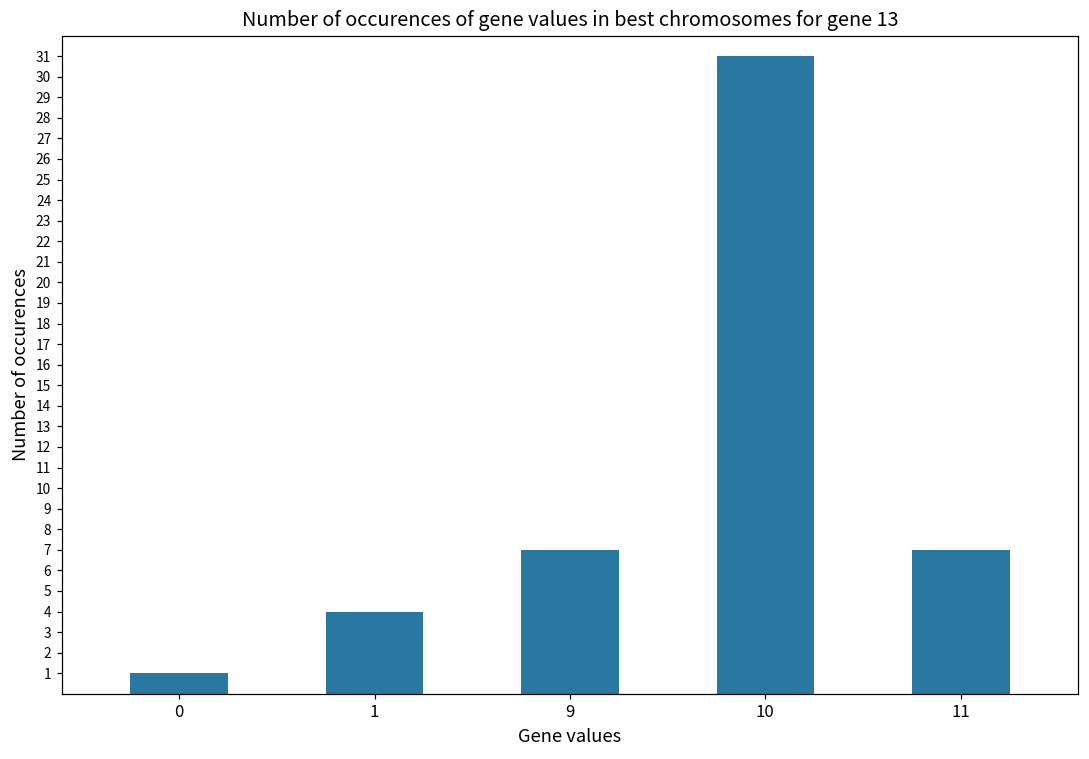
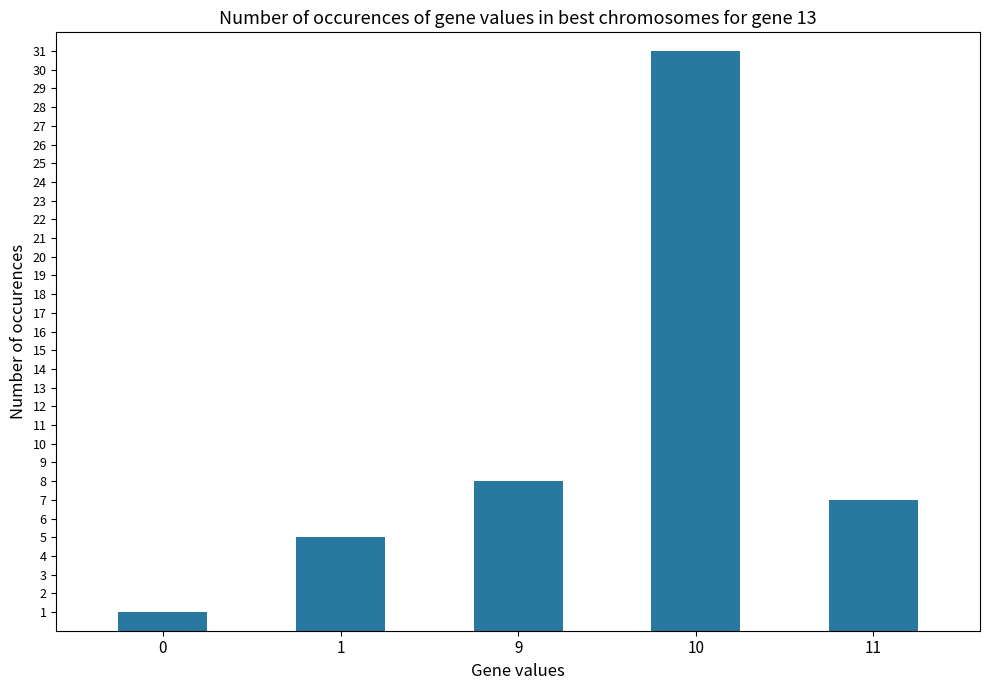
  {
    "0": 1,
-   "1": 4,
-   "9": 7,
+   "1": 5,
+   "9": 8,
    "10": 31,
    "11": 7
  }
